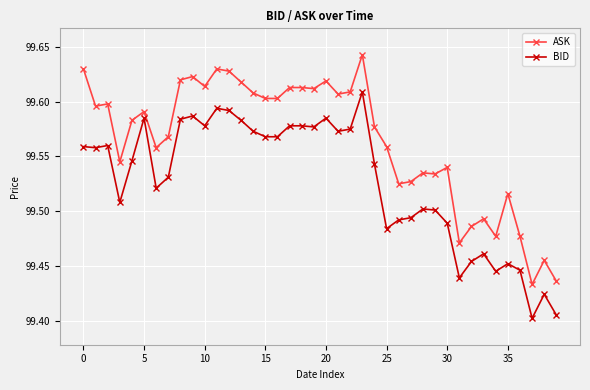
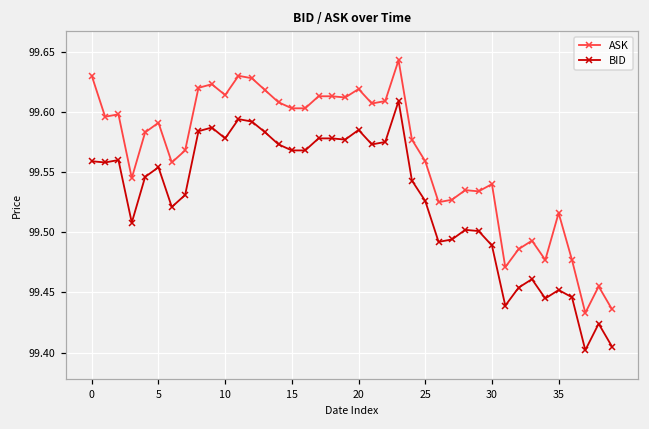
  {
    "ASK": {
      "0": 99.630,
      "5": 99.591,
      "10": 99.614,
      "15": 99.603,
      "20": 99.619,
      "25": 99.559,
      "30": 99.540,
      "35": 99.516
    },
    "BID": {
      "0": 99.559,
-     "5": 99.585,
+     "5": 99.554,
      "10": 99.578,
      "15": 99.568,
      "20": 99.585,
-     "25": 99.484,
+     "25": 99.526,
      "30": 99.489,
      "35": 99.452
    }
  }
